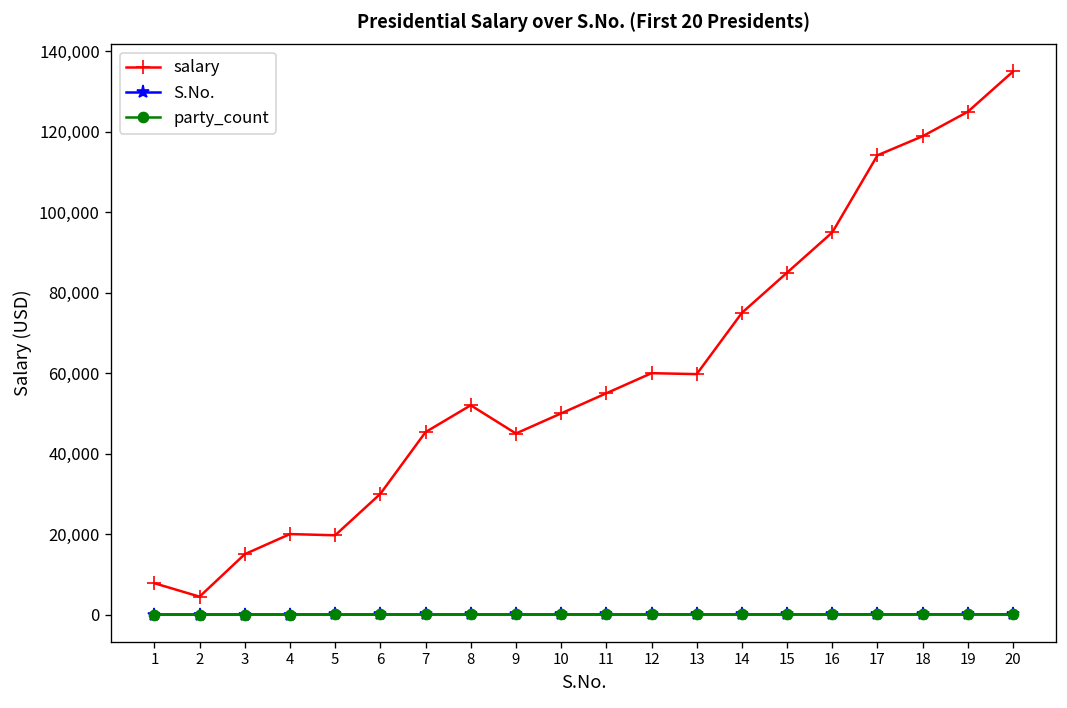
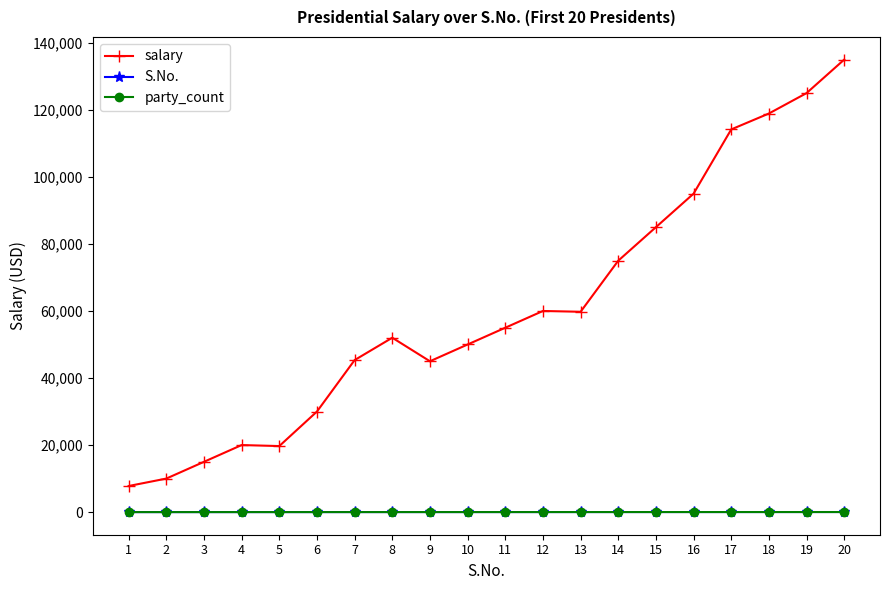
  {
    "salary": {
      "1": "8,000",
-     "2": "4,000",
+     "2": "10,000",
      "3": "15,000",
      "4": "20,000",
      "5": "20,000",
      "6": "30,000",
      "7": "45,000",
      "8": "52,000",
      "9": "45,000",
      "10": "50,000",
      "11": "55,000",
      "12": "60,000",
      "13": "60,000",
      "14": "75,000",
      "15": "85,000",
      "16": "95,000",
      "17": "114,000",
      "18": "119,000",
      "19": "125,000",
      "20": "135,000"
    },
    "party_count": {
      "1": "0",
      "2": "0",
      "3": "0",
      "4": "0",
      "5": "0",
      "6": "0",
      "7": "0",
      "8": "0",
      "9": "0",
      "10": "0",
      "11": "0",
      "12": "0",
      "13": "0",
      "14": "0",
      "15": "0",
      "16": "0",
      "17": "0",
      "18": "0",
      "19": "0",
      "20": "0"
    }
  }
